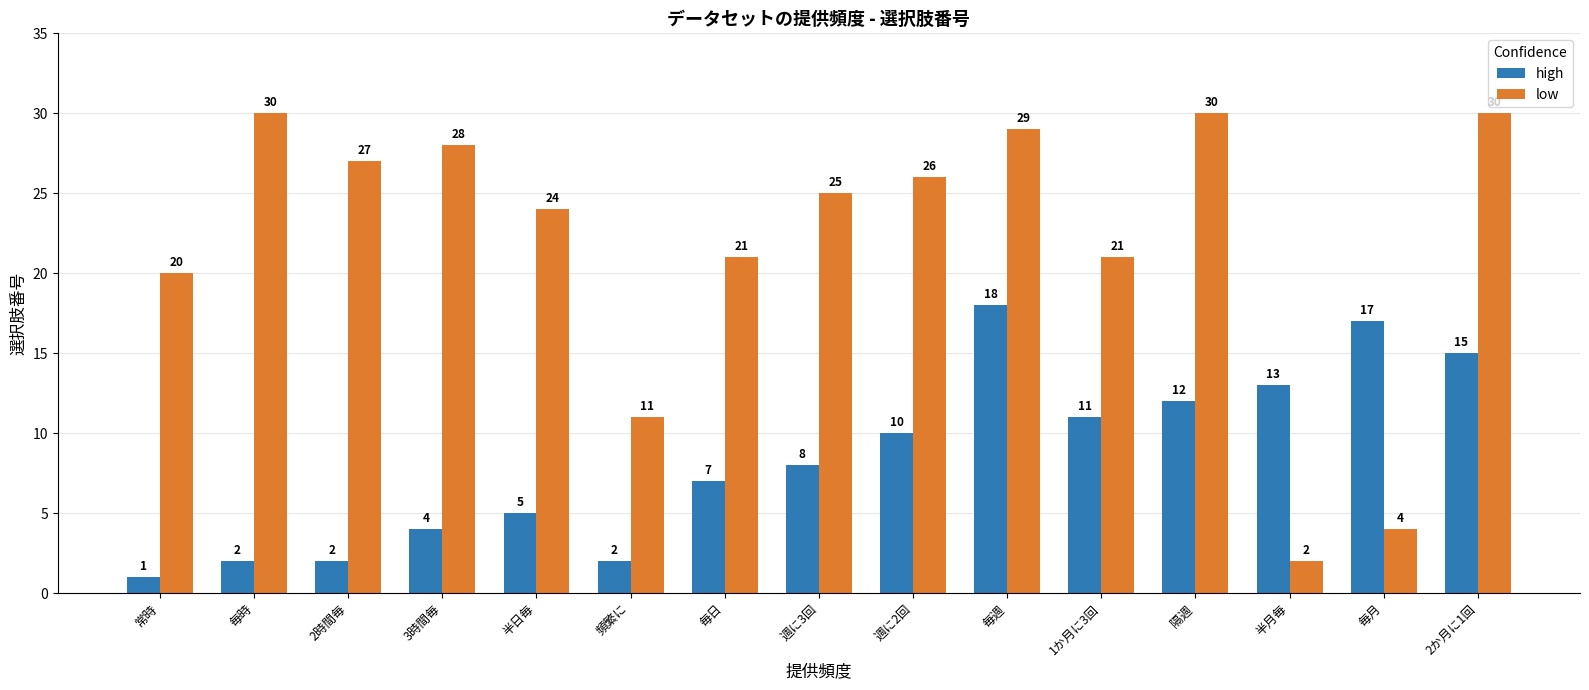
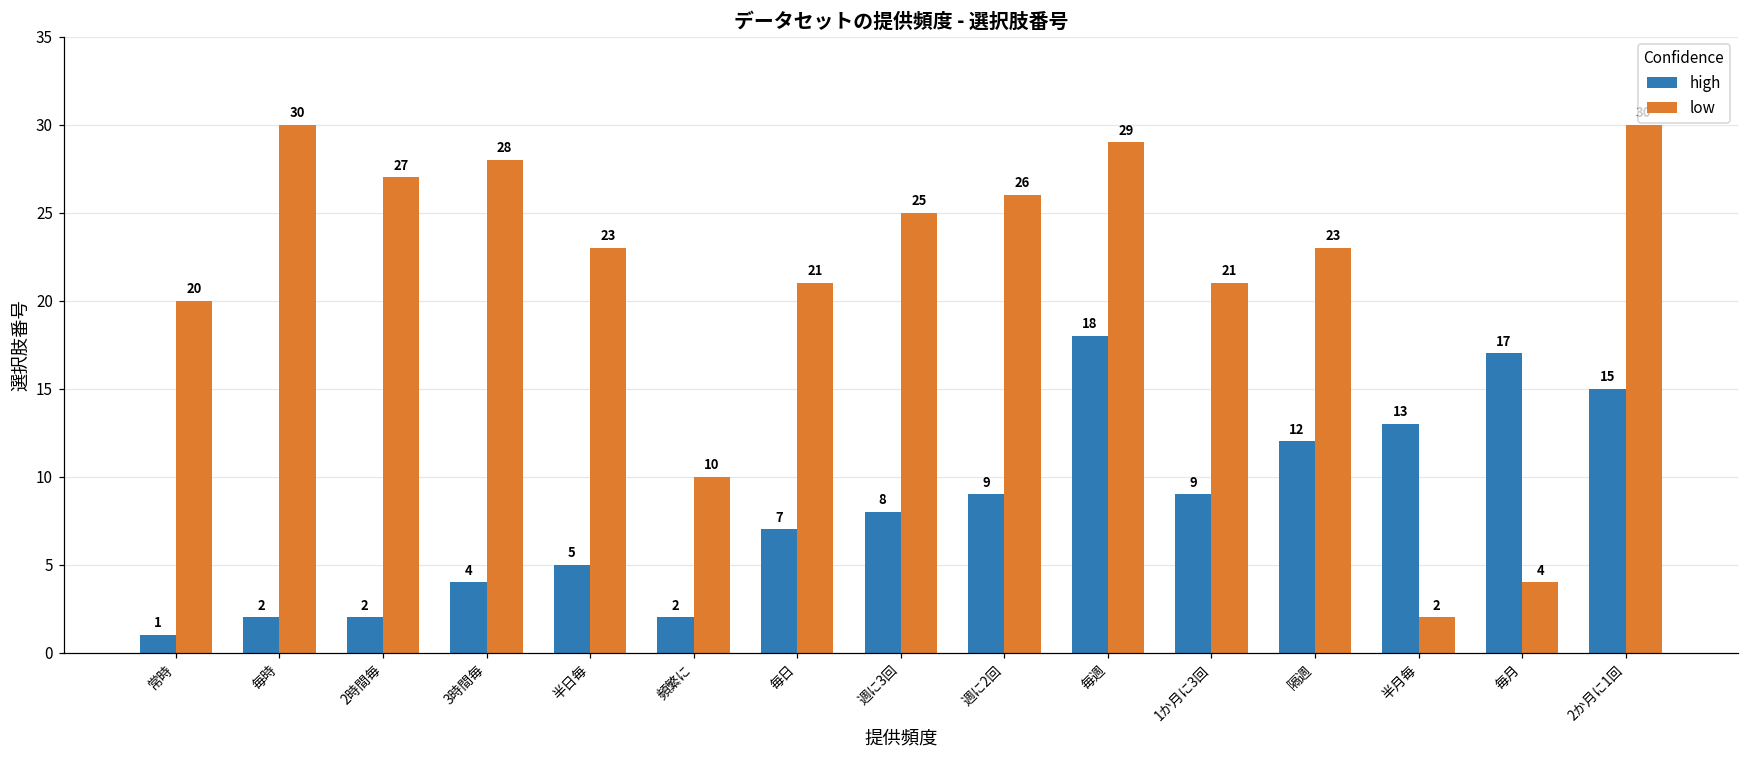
  {
    "high": {
      "常時": 1,
      "毎時": 2,
      "2時間毎": 2,
      "3時間毎": 4,
      "半日毎": 5,
      "頻繁に": 2,
      "毎日": 7,
      "週に3回": 8,
-     "週に2回": 10,
+     "週に2回": 9,
      "毎週": 18,
-     "1か月に3回": 11,
+     "1か月に3回": 9,
      "隔週": 12,
      "半月毎": 13,
      "毎月": 17,
      "2か月に1回": 15
    },
    "low": {
      "常時": 20,
      "毎時": 30,
      "2時間毎": 27,
      "3時間毎": 28,
-     "半日毎": 24,
-     "頻繁に": 11,
+     "半日毎": 23,
+     "頻繁に": 10,
      "毎日": 21,
      "週に3回": 25,
      "週に2回": 26,
      "毎週": 29,
      "1か月に3回": 21,
-     "隔週": 30,
+     "隔週": 23,
      "半月毎": 2,
      "毎月": 4
    }
  }
